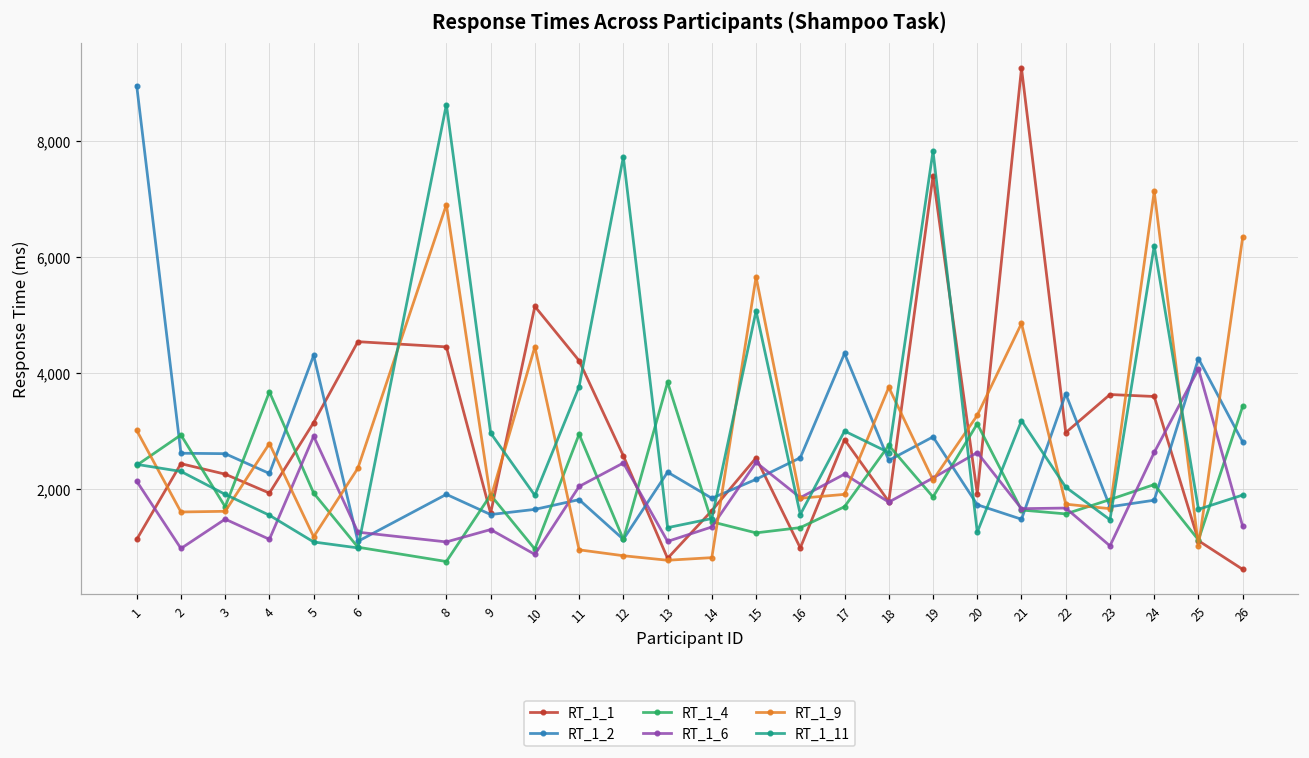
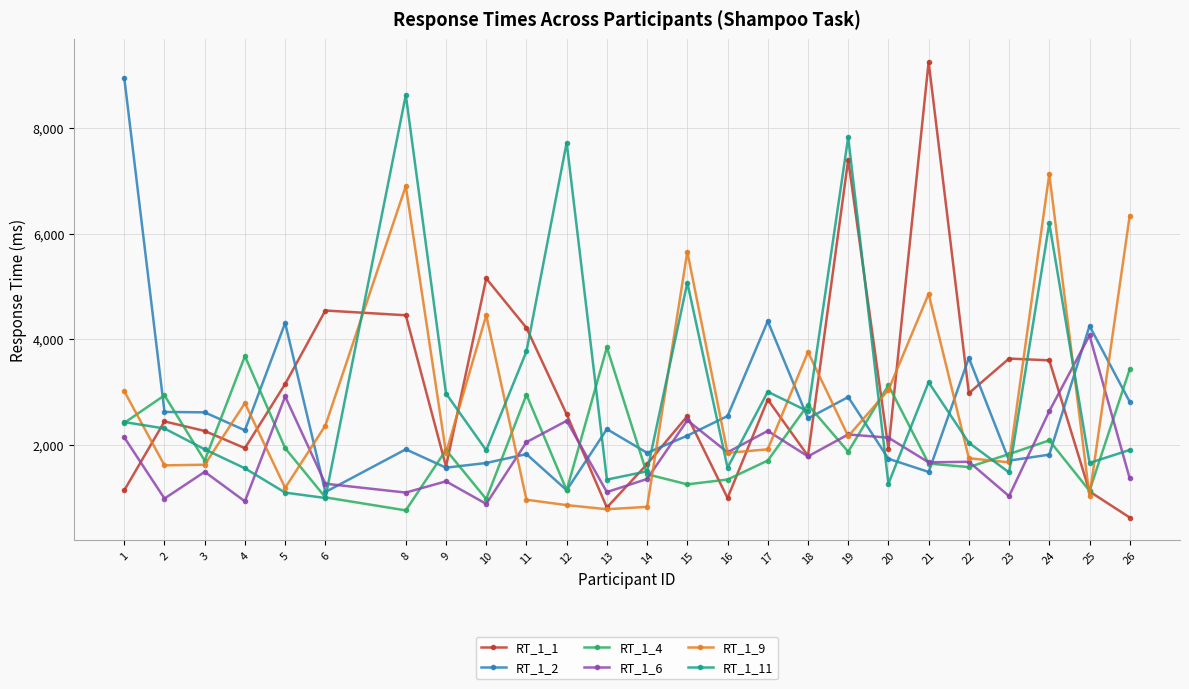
  {
    "RT_1_1": {
      "1": "1,100",
      "2": "2,400",
      "3": "2,300",
      "4": "1,900",
      "5": "3,100",
      "6": "4,500",
      "8": "4,500",
      "10": "5,200",
      "11": "4,200",
      "12": "2,600",
      "14": "1,600",
      "15": "2,500",
      "16": "1,000",
      "17": "2,900",
      "19": "7,400",
      "20": "1,900",
      "21": "9,300",
      "22": "3,000",
      "23": "3,600",
      "24": "3,600",
      "26": "600"
    },
    "RT_1_2": {
      "1": "9,000",
      "2": "2,600",
      "3": "2,600",
      "4": "2,300",
      "5": "4,300",
      "6": "1,100",
      "8": "1,900",
      "10": "1,700",
      "11": "1,800",
      "13": "2,300",
      "14": "1,800",
      "15": "2,200",
      "16": "2,500",
      "17": "4,300",
      "18": "2,500",
      "19": "2,900",
      "20": "1,700",
      "21": "1,500",
      "22": "3,600",
      "24": "1,800",
      "25": "4,300",
      "26": "2,800"
    },
    "RT_1_6": {
      "1": "2,100",
      "2": "1,000",
      "3": "1,500",
-     "4": "1,100",
+     "4": "900",
      "5": "2,900",
      "6": "1,300",
      "8": "1,100",
      "9": "1,300",
      "10": "900",
      "11": "2,000",
      "12": "2,500",
      "13": "1,100",
      "14": "1,300",
      "15": "2,500",
      "17": "2,300",
-     "20": "2,600",
+     "20": "2,100",
      "22": "1,700",
      "23": "1,000",
      "24": "2,600",
      "25": "4,100",
      "26": "1,400"
    },
    "RT_1_9": {
      "1": "3,000",
      "2": "1,600",
      "3": "1,600",
      "4": "2,800",
      "5": "1,200",
      "6": "2,400",
      "8": "6,900",
      "9": "1,800",
      "10": "4,500",
      "11": "1,000",
      "12": "900",
      "14": "800",
      "15": "5,700",
      "17": "1,900",
      "18": "3,800",
-     "20": "3,300",
+     "20": "3,000",
      "21": "4,900",
      "22": "1,700",
      "24": "7,100",
      "25": "1,000",
      "26": "6,300"
    }
  }
